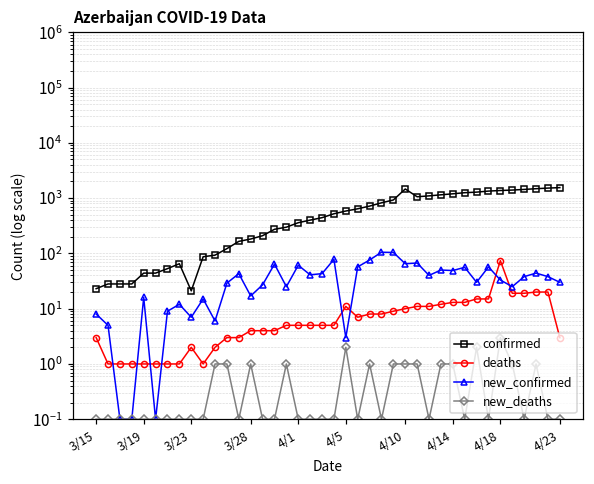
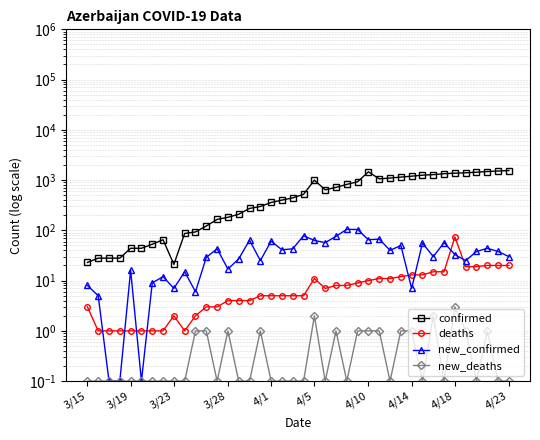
  {
    "confirmed": {
      "3/15": 20,
      "3/19": 40,
      "3/23": 21,
      "3/28": 180,
      "4/1": 400,
-     "4/5": 600,
+     "4/5": 1000,
      "4/10": 1500,
      "4/14": 1200,
      "4/18": 1400,
      "4/23": 1500
    },
    "deaths": {
      "3/15": 3,
      "3/19": 1,
      "3/23": 2,
      "3/28": 4,
      "4/1": 5,
      "4/5": 11,
      "4/10": 10,
      "4/14": 13,
      "4/18": 70,
-     "4/23": 3
+     "4/23": 20
    },
    "new_confirmed": {
      "3/15": 8,
      "3/19": 16,
      "3/23": 7,
      "3/28": 17,
      "4/1": 60,
-     "4/5": 3,
+     "4/5": 60,
      "4/10": 70,
-     "4/14": 50,
+     "4/14": 7,
      "4/18": 30,
      "4/23": 30
    },
    "new_deaths": {
      "3/15": 0.10,
      "3/19": 0.10,
      "3/23": 0.10,
      "3/28": 1,
      "4/1": 0.10,
      "4/5": 2,
      "4/10": 1,
      "4/18": 3,
      "4/23": 0.10
    }
  }
